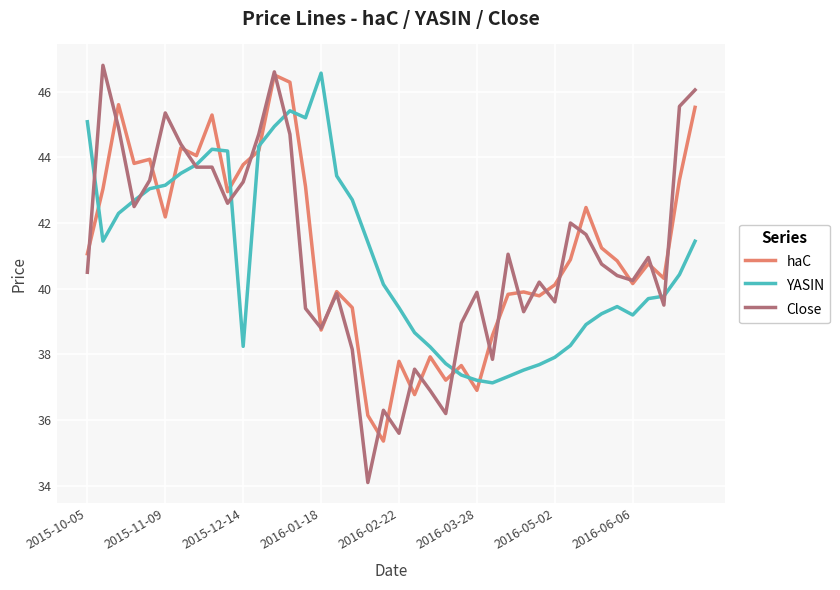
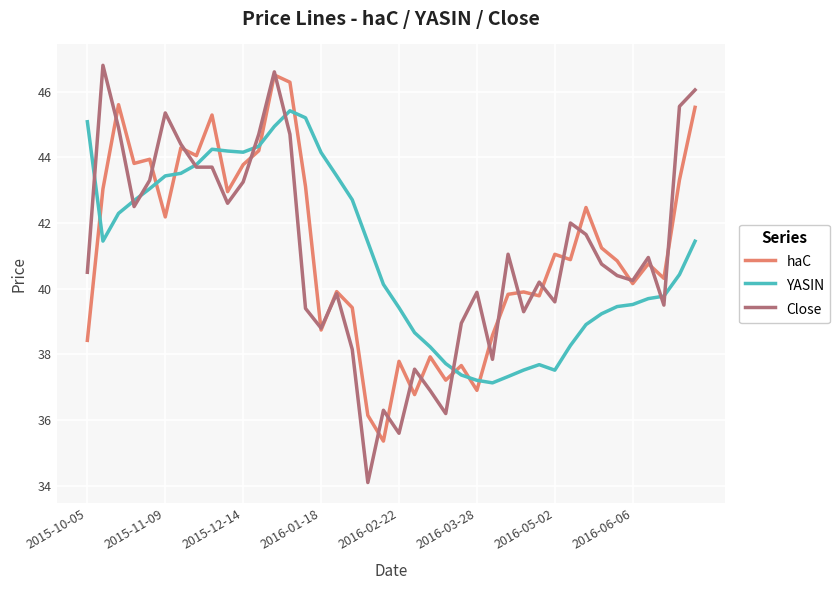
  {
    "haC": {
-     "2015-10-05": 41.1,
+     "2015-10-05": 38.4,
      "2015-11-09": 42.2,
      "2015-12-14": 43.8,
      "2016-02-22": 37.8,
      "2016-03-28": 36.9,
-     "2016-05-02": 40.1,
+     "2016-05-02": 41.0,
      "2016-06-06": 40.2
    },
    "YASIN": {
      "2015-10-05": 45.1,
-     "2015-11-09": 43.1,
-     "2015-12-14": 38.2,
-     "2016-01-18": 46.6,
+     "2015-11-09": 43.4,
+     "2015-12-14": 44.2,
+     "2016-01-18": 44.1,
      "2016-02-22": 39.4,
      "2016-03-28": 37.2,
-     "2016-05-02": 37.9,
-     "2016-06-06": 39.2
+     "2016-05-02": 37.5,
+     "2016-06-06": 39.5
    },
    "Close": {
      "2015-10-05": 40.5,
      "2015-11-09": 45.4,
      "2015-12-14": 43.3,
      "2016-02-22": 35.6,
      "2016-03-28": 39.9,
      "2016-05-02": 39.6,
      "2016-06-06": 40.3
    }
  }
